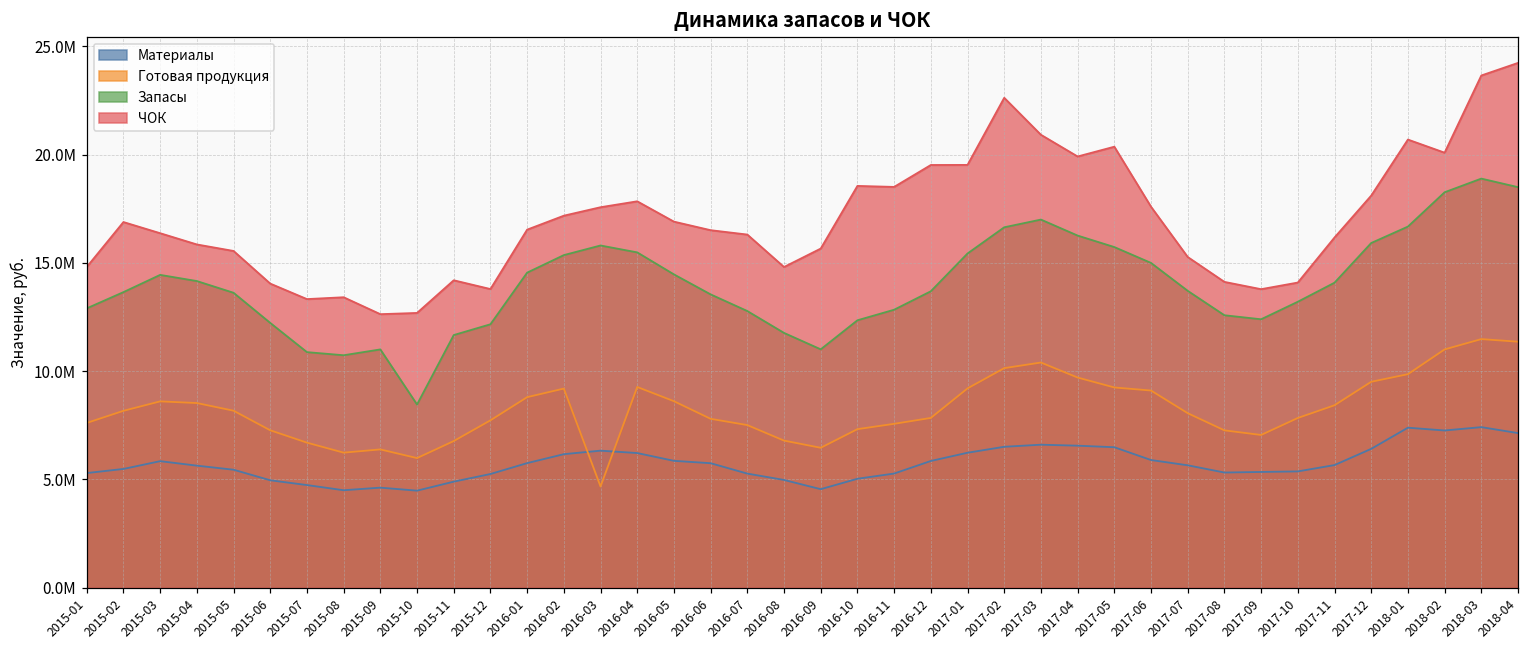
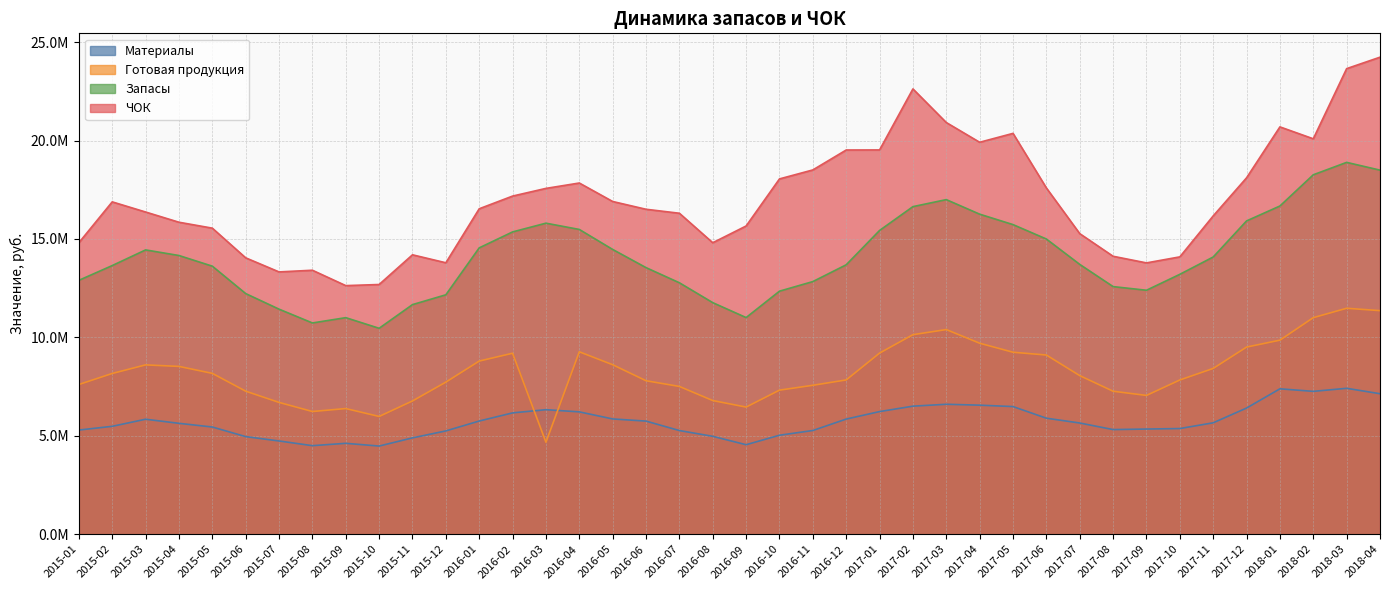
  {
    "Материалы": {
      "2015-01": 5300000,
      "2015-02": 5500000,
      "2015-03": 5800000,
      "2015-04": 5600000,
      "2015-05": 5400000,
      "2015-06": 5000000,
      "2015-07": 4700000,
      "2015-08": 4500000,
      "2015-09": 4600000,
      "2015-10": 4500000,
      "2015-11": 4900000,
      "2015-12": 5200000,
      "2016-01": 5800000,
      "2016-02": 6200000,
      "2016-03": 6300000,
      "2016-04": 6200000,
      "2016-05": 5900000,
      "2016-06": 5700000,
      "2016-07": 5300000,
      "2016-08": 5000000,
      "2016-09": 4500000,
      "2016-10": 5000000,
      "2016-11": 5300000,
      "2016-12": 5800000,
      "2017-01": 6200000,
      "2017-02": 6500000,
      "2017-03": 6600000,
      "2017-04": 6600000,
      "2017-05": 6500000,
      "2017-06": 5900000,
      "2017-07": 5600000,
      "2017-08": 5300000,
      "2017-09": 5300000,
      "2017-10": 5400000,
      "2017-11": 5700000,
      "2017-12": 6400000,
      "2018-01": 7400000,
      "2018-02": 7300000,
      "2018-03": 7400000,
      "2018-04": 7100000
    },
    "Готовая продукция": {
      "2015-01": 7600000,
      "2015-02": 8200000,
      "2015-03": 8600000,
      "2015-04": 8500000,
      "2015-05": 8200000,
      "2015-06": 7300000,
      "2015-07": 6700000,
      "2015-08": 6200000,
      "2015-09": 6400000,
      "2015-10": 6000000,
      "2015-11": 6800000,
      "2015-12": 7700000,
      "2016-01": 8800000,
      "2016-02": 9200000,
      "2016-03": 4700000,
      "2016-04": 9300000,
      "2016-05": 8600000,
      "2016-06": 7800000,
      "2016-07": 7500000,
      "2016-08": 6800000,
      "2016-09": 6500000,
      "2016-10": 7300000,
      "2016-11": 7600000,
      "2016-12": 7800000,
      "2017-01": 9200000,
      "2017-02": 10100000,
      "2017-03": 10400000,
      "2017-04": 9700000,
      "2017-05": 9200000,
      "2017-06": 9100000,
      "2017-07": 8100000,
      "2017-08": 7300000,
      "2017-09": 7100000,
      "2017-10": 7800000,
      "2017-11": 8400000,
      "2017-12": 9500000,
      "2018-01": 9900000,
      "2018-02": 11000000,
      "2018-03": 11500000,
      "2018-04": 11400000
    },
    "Запасы": {
      "2015-01": 12900000,
      "2015-02": 13600000,
      "2015-03": 14400000,
      "2015-04": 14200000,
      "2015-05": 13600000,
      "2015-06": 12200000,
-     "2015-07": 10900000,
+     "2015-07": 11400000,
      "2015-08": 10700000,
      "2015-09": 11000000,
-     "2015-10": 8500000,
+     "2015-10": 10500000,
      "2015-11": 11700000,
      "2015-12": 12200000,
      "2016-01": 14500000,
      "2016-02": 15400000,
      "2016-03": 15800000,
      "2016-04": 15500000,
      "2016-05": 14500000,
      "2016-06": 13500000,
      "2016-07": 12800000,
      "2016-08": 11800000,
      "2016-09": 11000000,
      "2016-10": 12300000,
      "2016-11": 12800000,
      "2016-12": 13700000,
      "2017-01": 15400000,
      "2017-02": 16600000,
      "2017-03": 17000000,
      "2017-04": 16300000,
      "2017-05": 15700000,
      "2017-06": 15000000,
      "2017-07": 13700000,
      "2017-08": 12600000,
      "2017-09": 12400000,
      "2017-10": 13200000,
      "2017-11": 14100000,
      "2017-12": 15900000,
      "2018-01": 16700000,
      "2018-02": 18300000,
      "2018-03": 18900000,
      "2018-04": 18500000
    },
    "ЧОК": {
      "2015-01": 14800000,
      "2015-02": 16900000,
      "2015-03": 16400000,
      "2015-04": 15800000,
      "2015-05": 15500000,
      "2015-06": 14000000,
      "2015-07": 13300000,
      "2015-08": 13400000,
      "2015-09": 12600000,
      "2015-10": 12700000,
      "2015-11": 14200000,
      "2015-12": 13800000,
      "2016-01": 16500000,
      "2016-02": 17200000,
      "2016-03": 17600000,
      "2016-04": 17800000,
      "2016-05": 16900000,
      "2016-06": 16500000,
      "2016-07": 16300000,
      "2016-08": 14800000,
      "2016-09": 15700000,
-     "2016-10": 18600000,
+     "2016-10": 18000000,
      "2016-11": 18500000,
      "2016-12": 19500000,
      "2017-01": 19500000,
      "2017-02": 22600000,
      "2017-03": 20900000,
      "2017-04": 19900000,
      "2017-05": 20400000,
      "2017-06": 17600000,
      "2017-07": 15300000,
      "2017-08": 14100000,
      "2017-09": 13800000,
      "2017-10": 14100000,
      "2017-11": 16200000,
      "2017-12": 18100000,
      "2018-01": 20700000,
      "2018-02": 20100000,
      "2018-03": 23700000,
      "2018-04": 24200000
    }
  }
